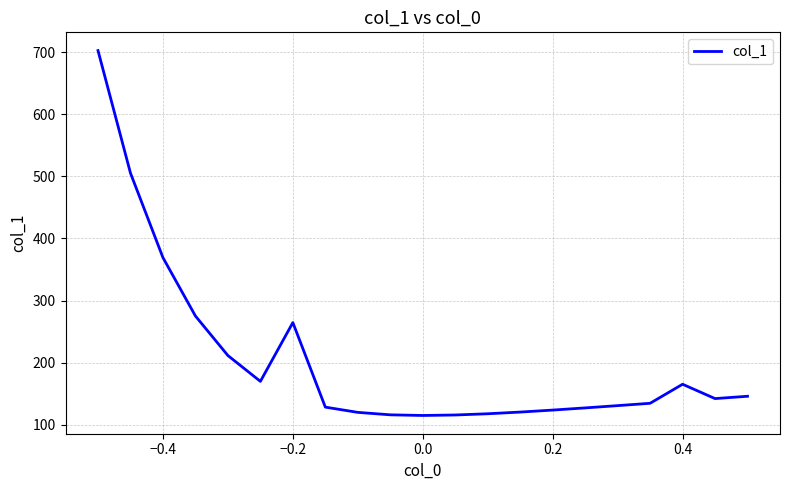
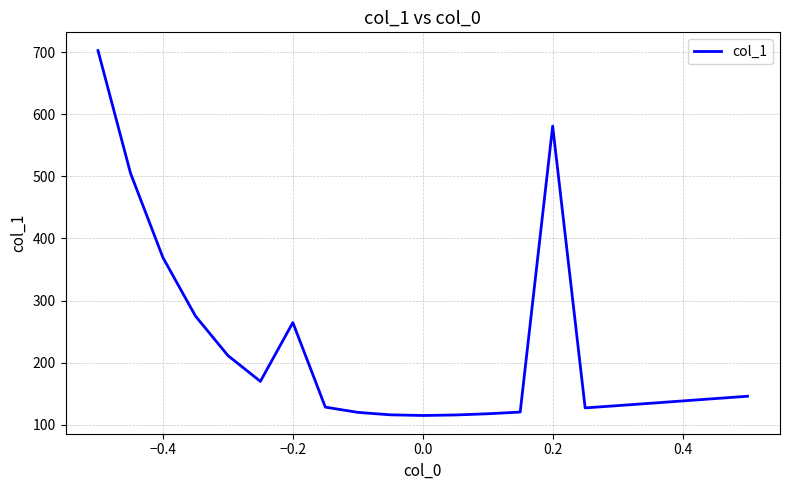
  {
    "−0.4": 370,
    "−0.2": 260,
    "0.0": 110,
-   "0.2": 120,
-   "0.4": 160
+   "0.2": 580,
+   "0.4": 140
  }
